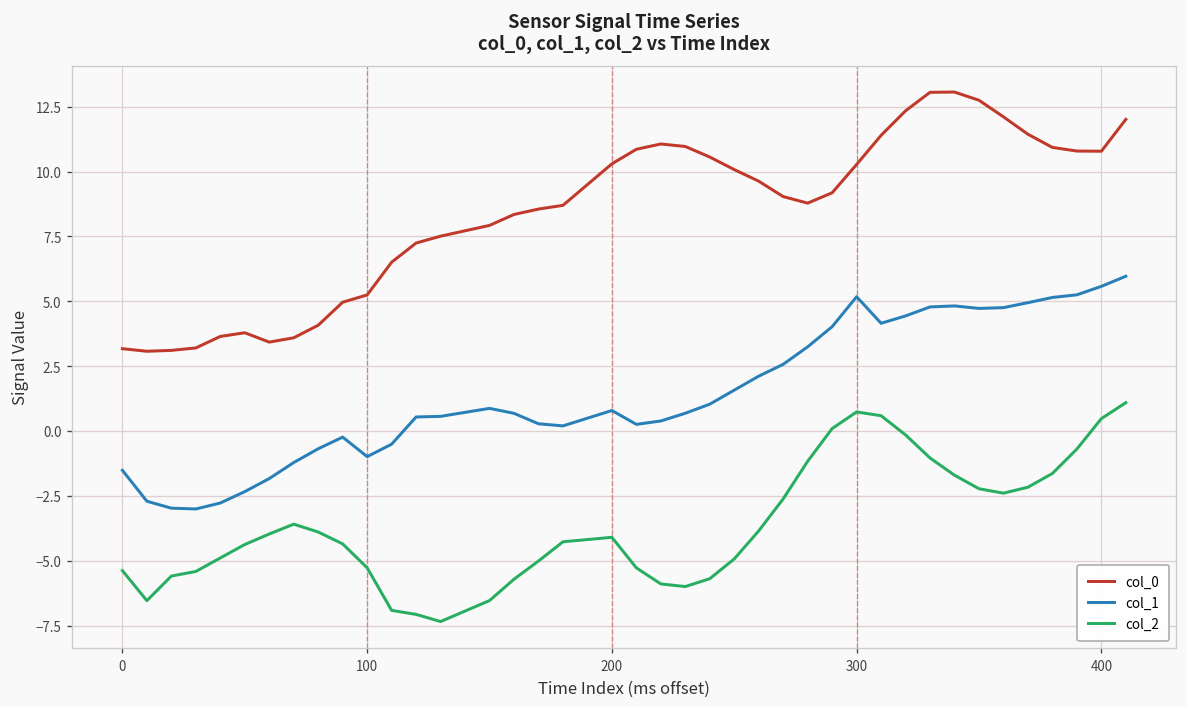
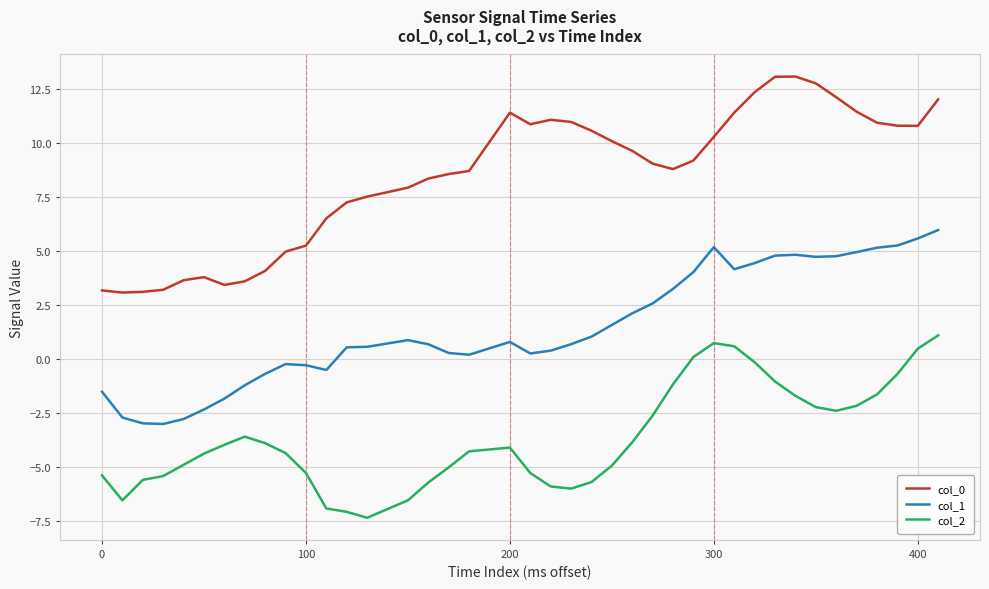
  {
    "col_0": {
      "0": 3.2,
      "100": 5.2,
-     "200": 10.3,
+     "200": 11.4,
      "300": 10.3,
      "400": 10.8
    },
    "col_1": {
      "0": -1.5,
-     "100": -1.0,
+     "100": -0.3,
      "200": 0.8,
      "300": 5.2,
      "400": 5.6
    },
    "col_2": {
      "0": -5.4,
      "100": -5.3,
      "200": -4.1,
      "300": 0.7,
      "400": 0.5
    }
  }
